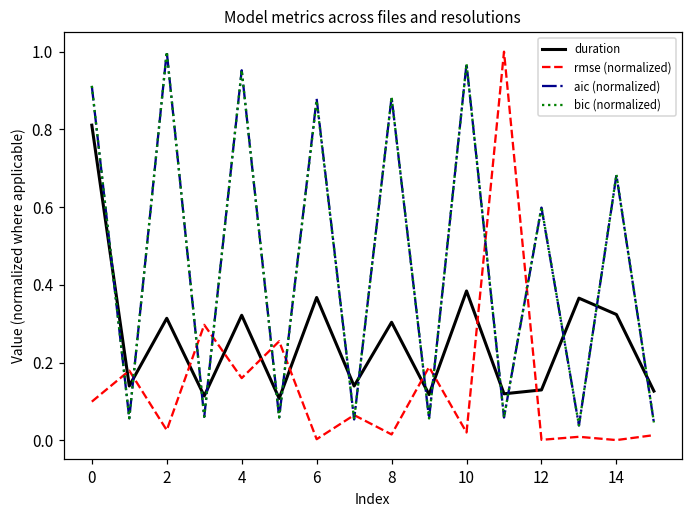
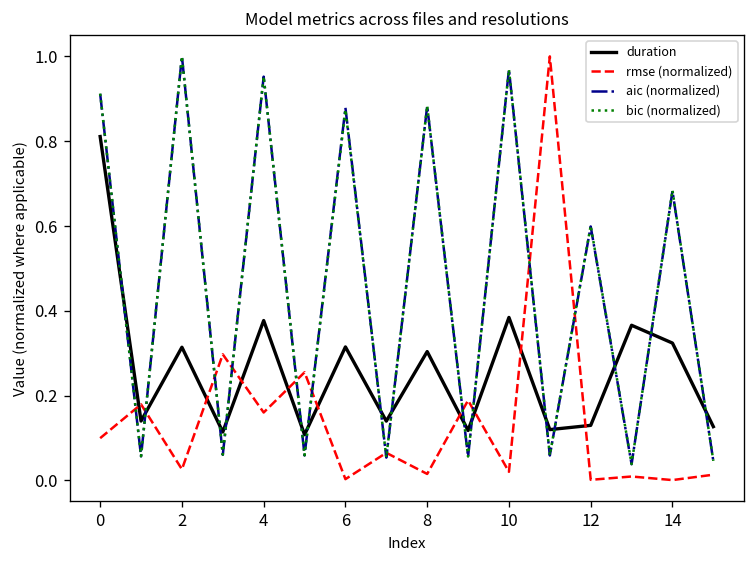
  {
    "duration": {
      "0": 0.81,
      "2": 0.31,
-     "4": 0.32,
-     "6": 0.37,
+     "4": 0.38,
+     "6": 0.32,
      "8": 0.30,
      "10": 0.38,
      "12": 0.13,
      "14": 0.32
    },
    "rmse (normalized)": {
      "0": 0.10,
      "2": 0.03,
      "4": 0.16,
      "6": 0.00,
      "8": 0.02,
      "10": 0.02,
      "12": 0.00,
      "14": 0.00
    }
  }
